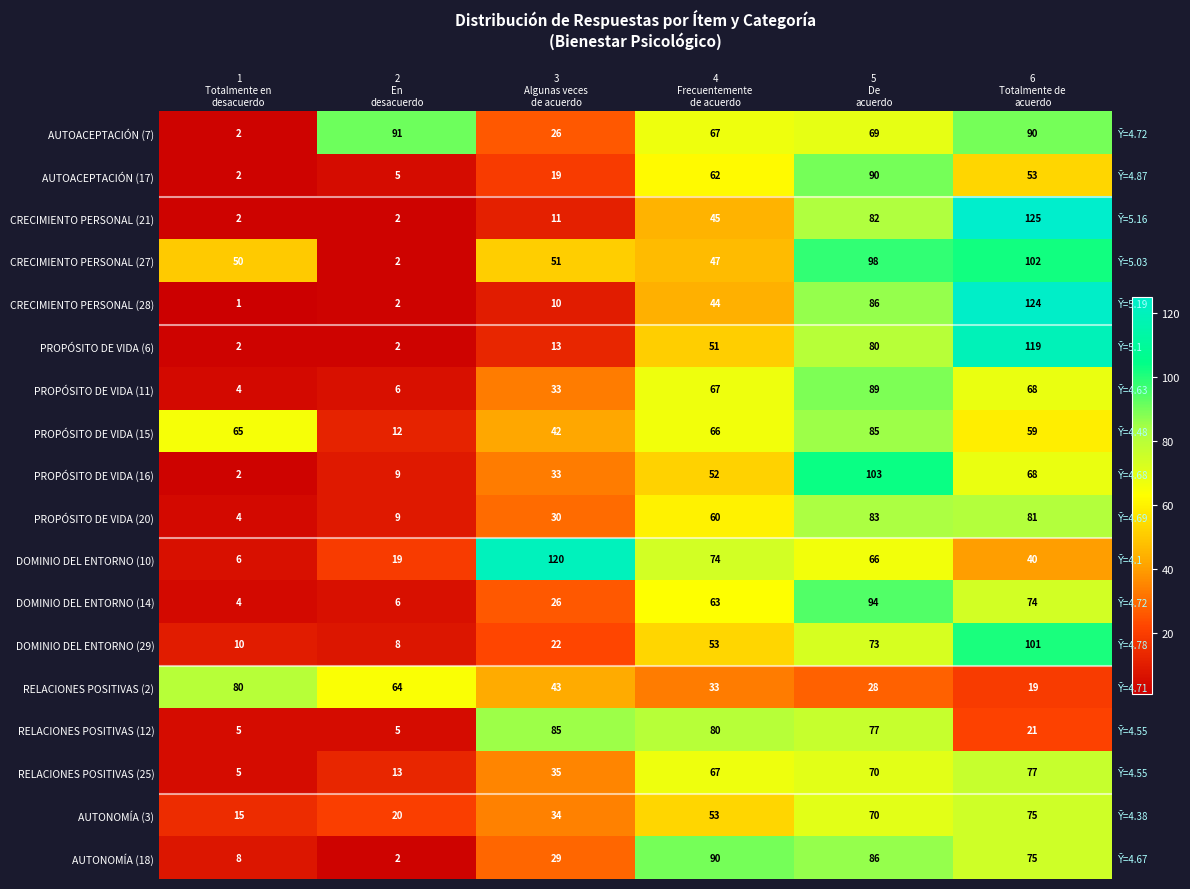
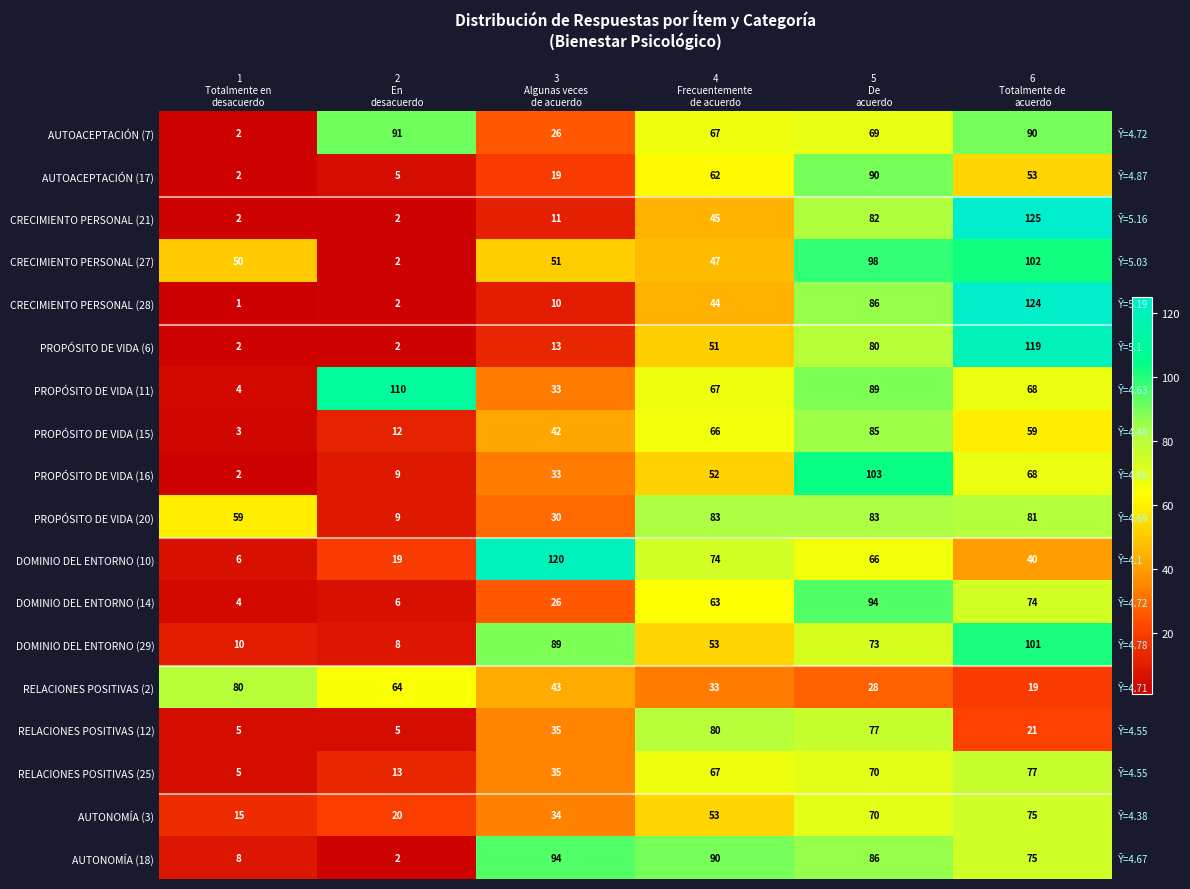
  {
    "AUTOACEPTACIÓN (7)": {
      "1 Totalmente en desacuerdo": 2,
      "2 En desacuerdo": 91,
      "3 Algunas veces de acuerdo": 26,
      "4 Frecuentemente de acuerdo": 67,
      "5 De acuerdo": 69,
      "6 Totalmente de acuerdo": 90
    },
    "AUTOACEPTACIÓN (17)": {
      "1 Totalmente en desacuerdo": 2,
      "2 En desacuerdo": 5,
      "3 Algunas veces de acuerdo": 19,
      "4 Frecuentemente de acuerdo": 62,
      "5 De acuerdo": 90,
      "6 Totalmente de acuerdo": 53
    },
    "CRECIMIENTO PERSONAL (21)": {
      "1 Totalmente en desacuerdo": 2,
      "2 En desacuerdo": 2,
      "3 Algunas veces de acuerdo": 11,
      "4 Frecuentemente de acuerdo": 45,
      "5 De acuerdo": 82,
      "6 Totalmente de acuerdo": 125
    },
    "CRECIMIENTO PERSONAL (27)": {
      "1 Totalmente en desacuerdo": 50,
      "2 En desacuerdo": 2,
      "3 Algunas veces de acuerdo": 51,
      "4 Frecuentemente de acuerdo": 47,
      "5 De acuerdo": 98,
      "6 Totalmente de acuerdo": 102
    },
    "CRECIMIENTO PERSONAL (28)": {
      "1 Totalmente en desacuerdo": 1,
      "2 En desacuerdo": 2,
      "3 Algunas veces de acuerdo": 10,
      "4 Frecuentemente de acuerdo": 44,
      "5 De acuerdo": 86,
      "6 Totalmente de acuerdo": 124
    },
    "PROPÓSITO DE VIDA (6)": {
      "1 Totalmente en desacuerdo": 2,
      "2 En desacuerdo": 2,
      "3 Algunas veces de acuerdo": 13,
      "4 Frecuentemente de acuerdo": 51,
      "5 De acuerdo": 80,
      "6 Totalmente de acuerdo": 119
    },
    "PROPÓSITO DE VIDA (11)": {
      "1 Totalmente en desacuerdo": 4,
-     "2 En desacuerdo": 6,
+     "2 En desacuerdo": 110,
      "3 Algunas veces de acuerdo": 33,
      "4 Frecuentemente de acuerdo": 67,
      "5 De acuerdo": 89,
      "6 Totalmente de acuerdo": 68
    },
    "PROPÓSITO DE VIDA (15)": {
-     "1 Totalmente en desacuerdo": 65,
+     "1 Totalmente en desacuerdo": 3,
      "2 En desacuerdo": 12,
      "3 Algunas veces de acuerdo": 42,
      "4 Frecuentemente de acuerdo": 66,
      "5 De acuerdo": 85,
      "6 Totalmente de acuerdo": 59
    },
    "PROPÓSITO DE VIDA (16)": {
      "1 Totalmente en desacuerdo": 2,
      "2 En desacuerdo": 9,
      "3 Algunas veces de acuerdo": 33,
      "4 Frecuentemente de acuerdo": 52,
      "5 De acuerdo": 103,
      "6 Totalmente de acuerdo": 68
    },
    "PROPÓSITO DE VIDA (20)": {
-     "1 Totalmente en desacuerdo": 4,
+     "1 Totalmente en desacuerdo": 59,
      "2 En desacuerdo": 9,
      "3 Algunas veces de acuerdo": 30,
-     "4 Frecuentemente de acuerdo": 60,
+     "4 Frecuentemente de acuerdo": 83,
      "5 De acuerdo": 83,
      "6 Totalmente de acuerdo": 81
    },
    "DOMINIO DEL ENTORNO (10)": {
      "1 Totalmente en desacuerdo": 6,
      "2 En desacuerdo": 19,
      "3 Algunas veces de acuerdo": 120,
      "4 Frecuentemente de acuerdo": 74,
      "5 De acuerdo": 66,
      "6 Totalmente de acuerdo": 40
    },
    "DOMINIO DEL ENTORNO (14)": {
      "1 Totalmente en desacuerdo": 4,
      "2 En desacuerdo": 6,
      "3 Algunas veces de acuerdo": 26,
      "4 Frecuentemente de acuerdo": 63,
      "5 De acuerdo": 94,
      "6 Totalmente de acuerdo": 74
    },
    "DOMINIO DEL ENTORNO (29)": {
      "1 Totalmente en desacuerdo": 10,
      "2 En desacuerdo": 8,
-     "3 Algunas veces de acuerdo": 22,
+     "3 Algunas veces de acuerdo": 89,
      "4 Frecuentemente de acuerdo": 53,
      "5 De acuerdo": 73,
      "6 Totalmente de acuerdo": 101
    },
    "RELACIONES POSITIVAS (2)": {
      "1 Totalmente en desacuerdo": 80,
      "2 En desacuerdo": 64,
      "3 Algunas veces de acuerdo": 43,
      "4 Frecuentemente de acuerdo": 33,
      "5 De acuerdo": 28,
      "6 Totalmente de acuerdo": 19
    },
    "RELACIONES POSITIVAS (12)": {
      "1 Totalmente en desacuerdo": 5,
      "2 En desacuerdo": 5,
-     "3 Algunas veces de acuerdo": 85,
+     "3 Algunas veces de acuerdo": 35,
      "4 Frecuentemente de acuerdo": 80,
      "5 De acuerdo": 77,
      "6 Totalmente de acuerdo": 21
    },
    "RELACIONES POSITIVAS (25)": {
      "1 Totalmente en desacuerdo": 5,
      "2 En desacuerdo": 13,
      "3 Algunas veces de acuerdo": 35,
      "4 Frecuentemente de acuerdo": 67,
      "5 De acuerdo": 70,
      "6 Totalmente de acuerdo": 77
    },
    "AUTONOMÍA (3)": {
      "1 Totalmente en desacuerdo": 15,
      "2 En desacuerdo": 20,
      "3 Algunas veces de acuerdo": 34,
      "4 Frecuentemente de acuerdo": 53,
      "5 De acuerdo": 70,
      "6 Totalmente de acuerdo": 75
    },
    "AUTONOMÍA (18)": {
      "1 Totalmente en desacuerdo": 8,
      "2 En desacuerdo": 2,
-     "3 Algunas veces de acuerdo": 29,
+     "3 Algunas veces de acuerdo": 94,
      "4 Frecuentemente de acuerdo": 90,
      "5 De acuerdo": 86,
      "6 Totalmente de acuerdo": 75
    }
  }
